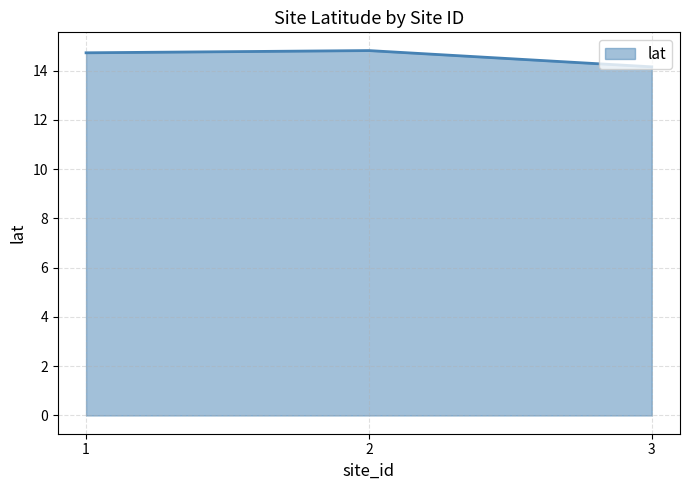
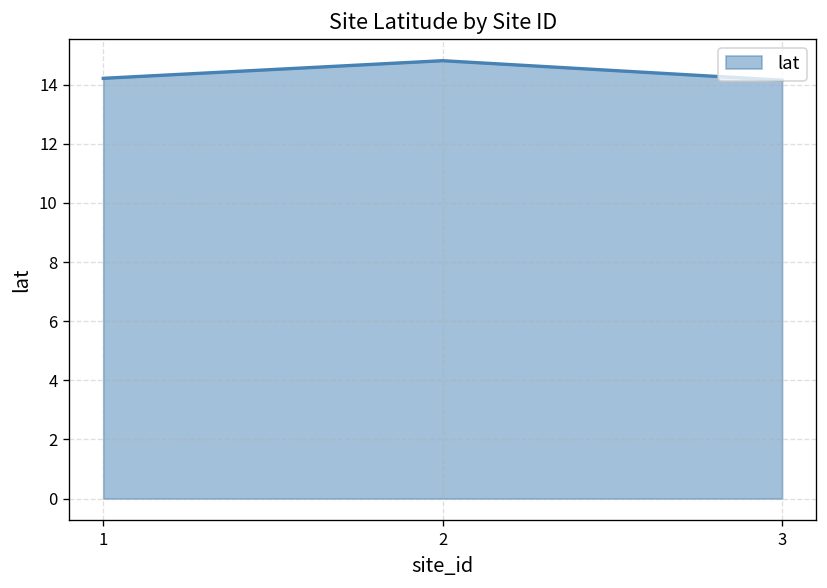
  {
-   "1": 14.7,
+   "1": 14.2,
    "2": 14.8
  }
